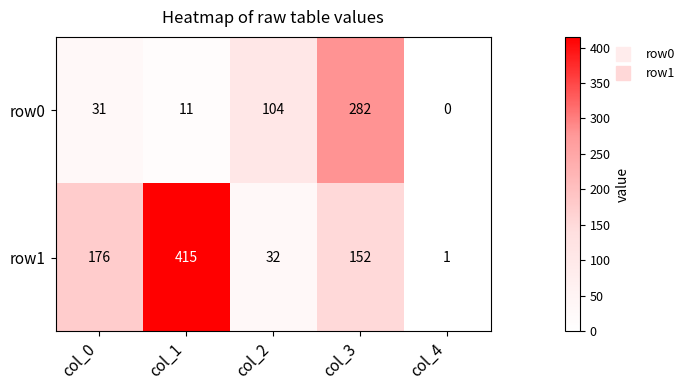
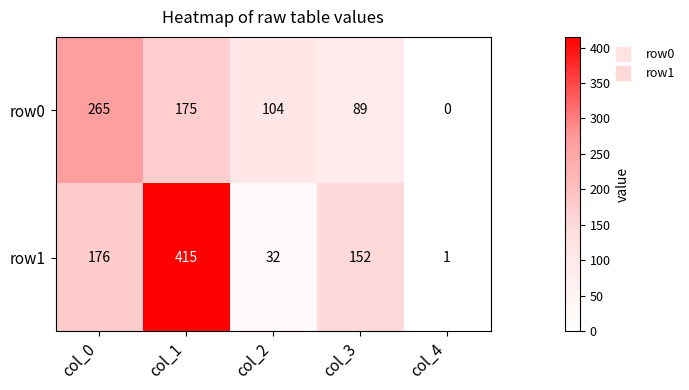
  {
    "row0": {
-     "col_0": 31,
-     "col_1": 11,
+     "col_0": 265,
+     "col_1": 175,
      "col_2": 104,
-     "col_3": 282,
+     "col_3": 89,
      "col_4": 0
    },
    "row1": {
      "col_0": 176,
      "col_1": 415,
      "col_2": 32,
      "col_3": 152,
      "col_4": 1
    }
  }
